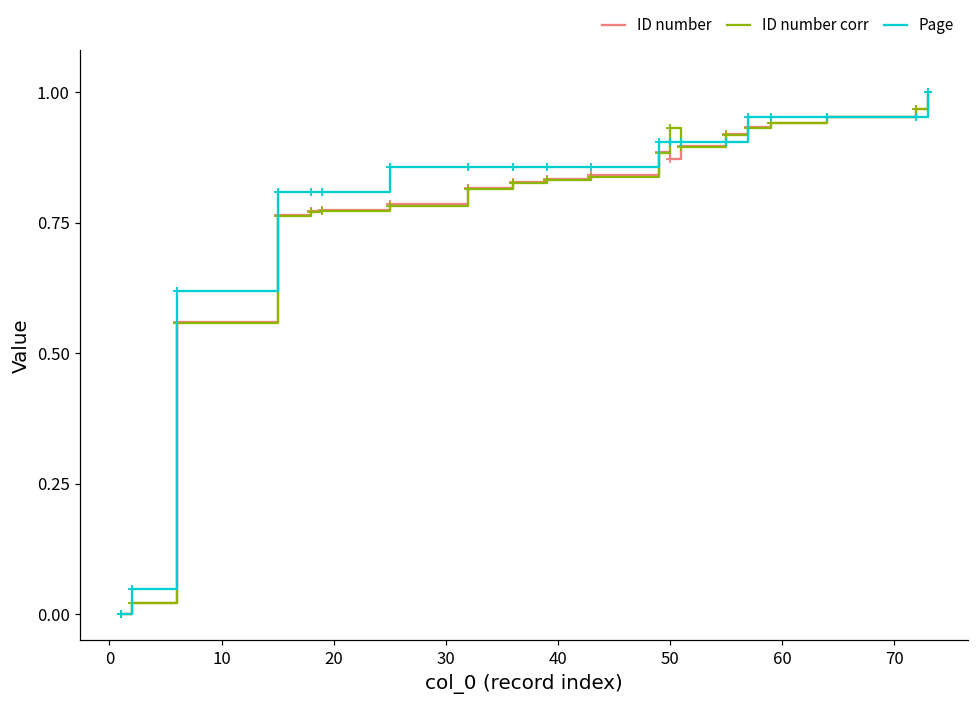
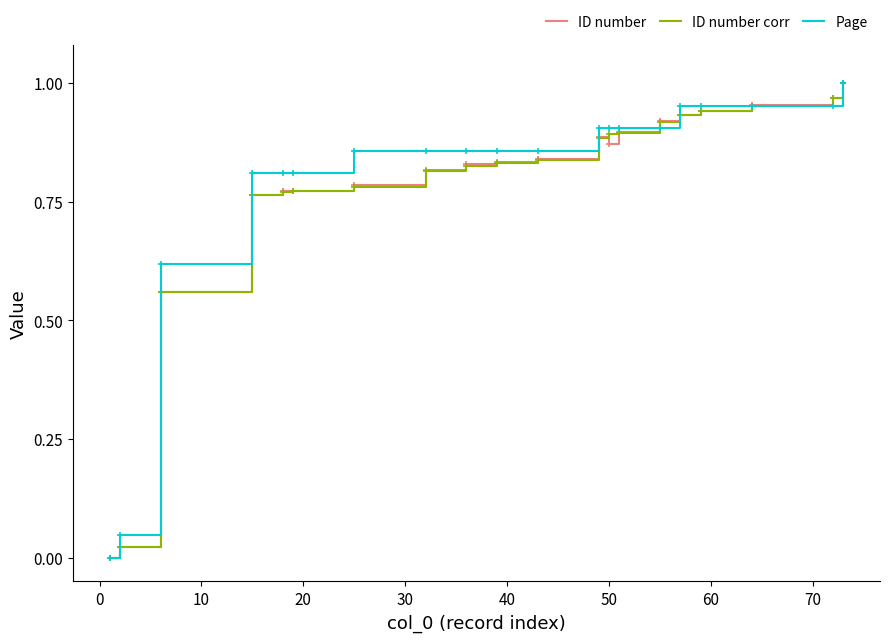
  {
    "ID number": {
      "50": 0.87
    },
    "ID number corr": {
-     "50": 0.93
+     "50": 0.89
    },
    "Page": {
      "50": 0.90
    }
  }
